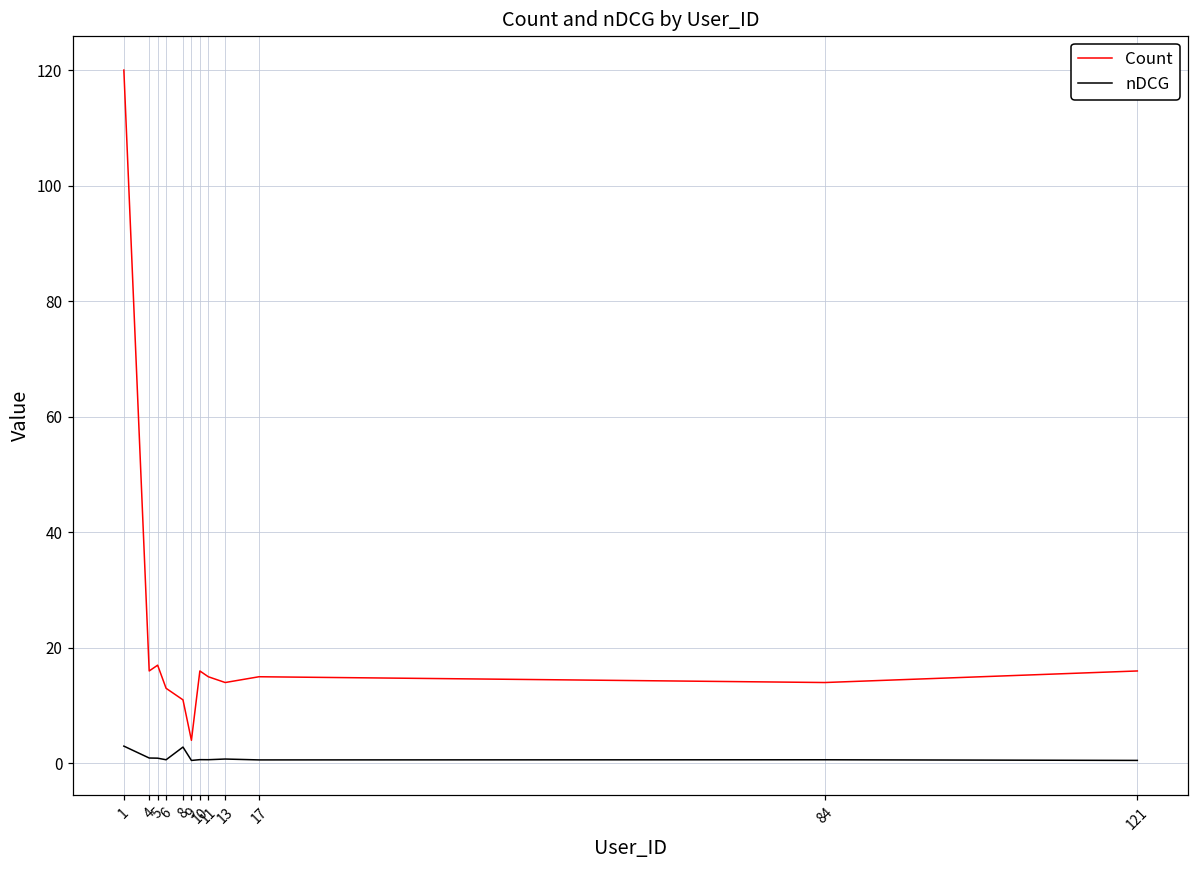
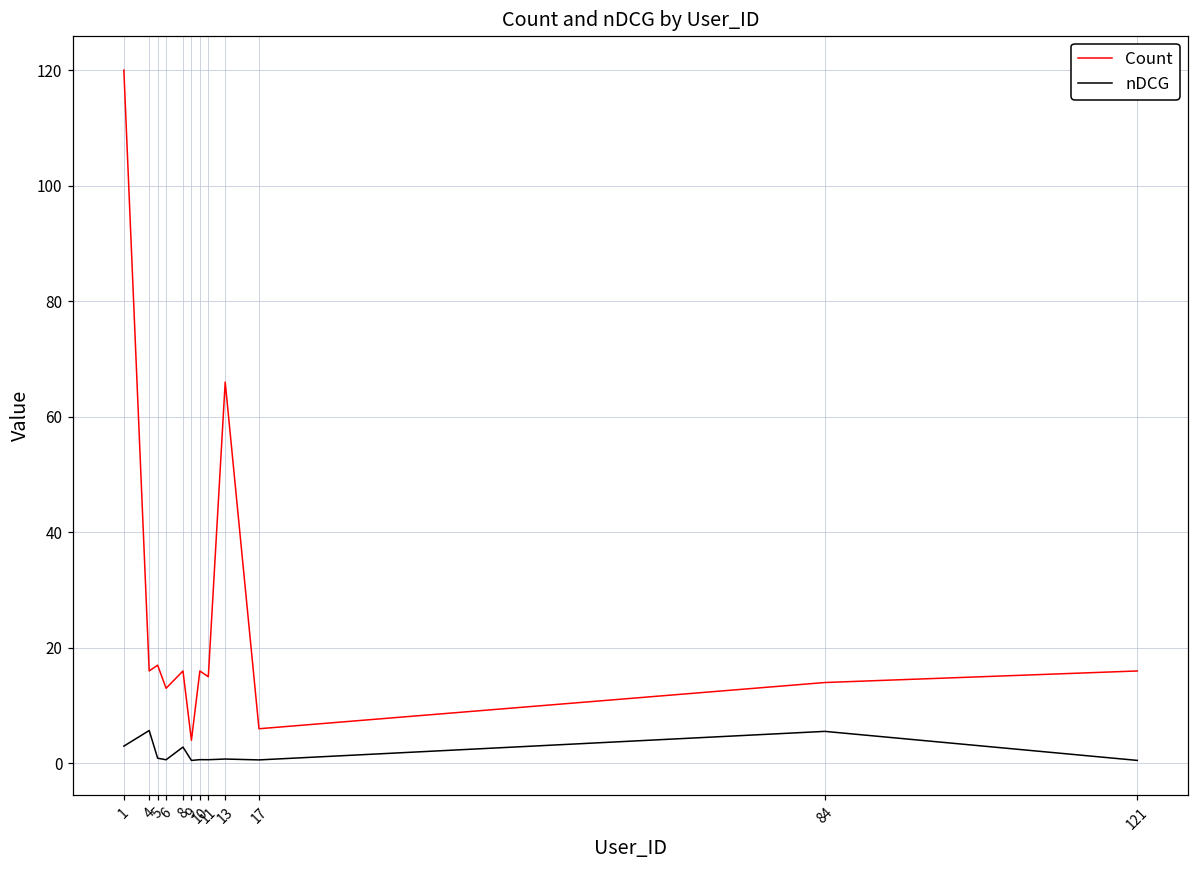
  {
    "Count": {
      "1": 120,
      "4": 16,
      "5": 17,
      "6": 13,
-     "8": 11,
+     "8": 16,
      "9": 4,
      "10": 16,
      "11": 15,
-     "13": 14,
-     "17": 15,
+     "13": 66,
+     "17": 6,
      "84": 14,
      "121": 16
    },
    "nDCG": {
      "1": 3,
-     "4": 1,
+     "4": 6,
      "5": 1,
      "6": 1,
      "8": 3,
      "9": 1,
      "10": 1,
      "11": 1,
      "13": 1,
      "17": 1,
-     "84": 1,
+     "84": 6,
      "121": 1
    }
  }
